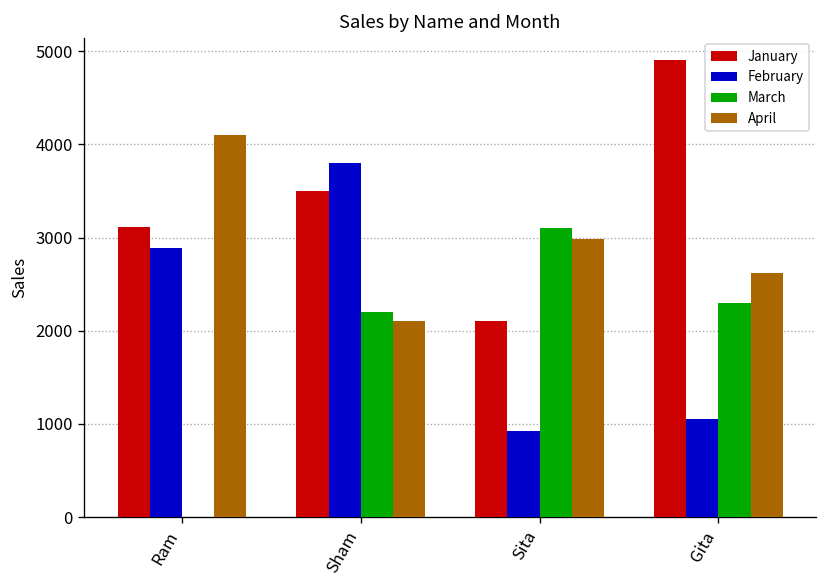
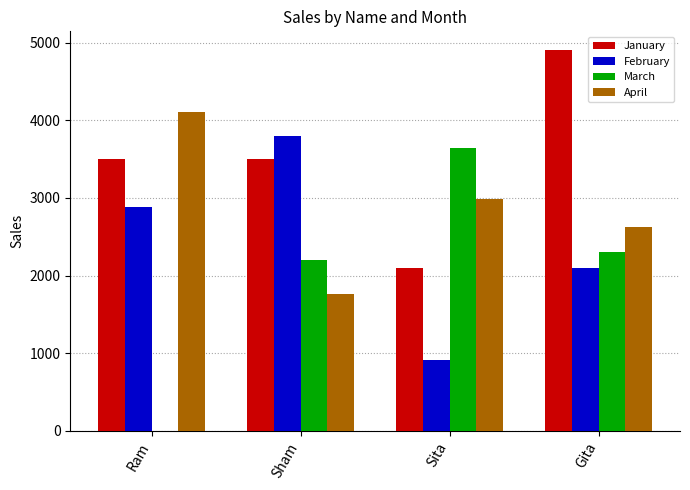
  {
    "January": {
-     "Ram": 3100,
+     "Ram": 3500,
      "Sham": 3500,
      "Sita": 2100,
      "Gita": 4900
    },
    "February": {
      "Ram": 2900,
      "Sham": 3800,
      "Sita": 900,
-     "Gita": 1000
+     "Gita": 2100
    },
    "March": {
      "Ram": 0,
      "Sham": 2200,
-     "Sita": 3100,
+     "Sita": 3600,
      "Gita": 2300
    },
    "April": {
      "Ram": 4100,
-     "Sham": 2100,
+     "Sham": 1800,
      "Sita": 3000,
      "Gita": 2600
    }
  }
